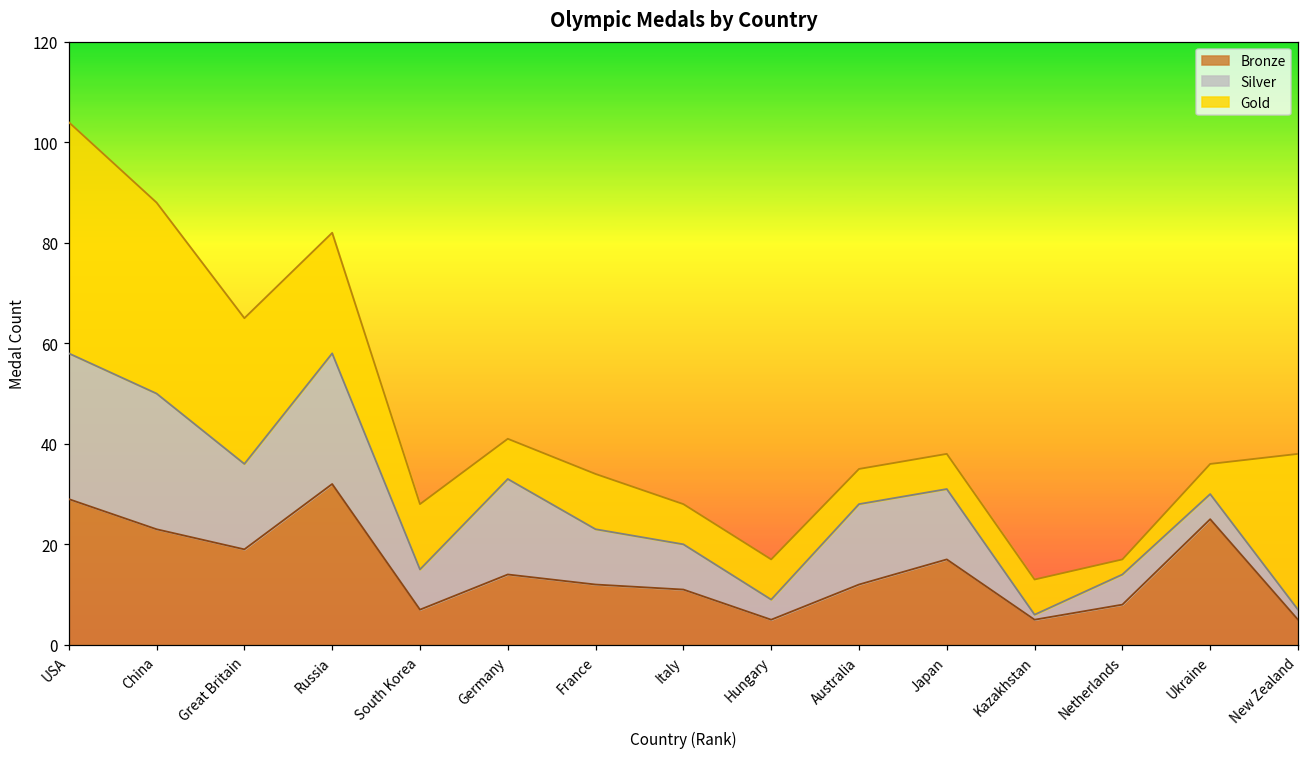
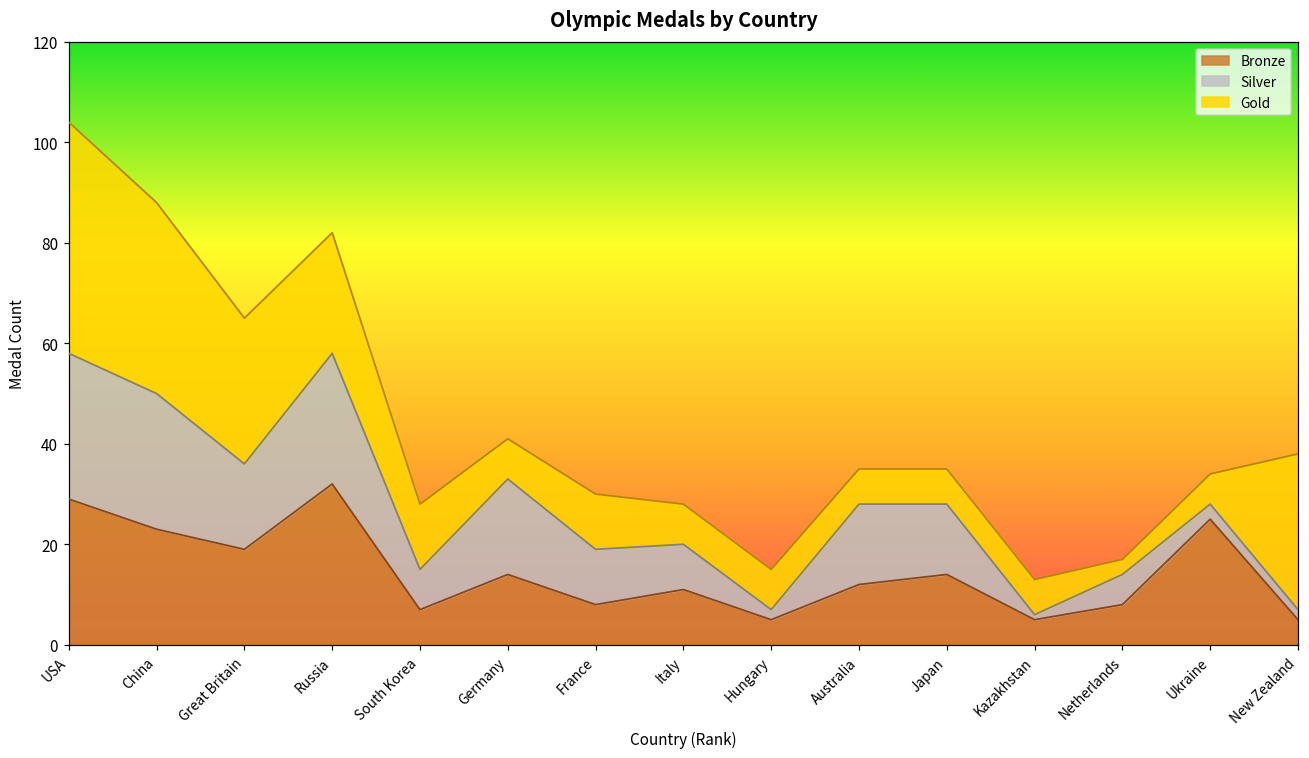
  {
    "Bronze": {
      "USA": 29,
      "China": 23,
      "Great Britain": 19,
      "Russia": 32,
      "South Korea": 7,
      "Germany": 14,
-     "France": 12,
+     "France": 8,
      "Italy": 11,
      "Hungary": 5,
      "Australia": 12,
-     "Japan": 17,
+     "Japan": 14,
      "Kazakhstan": 5,
      "Netherlands": 8,
      "Ukraine": 25,
      "New Zealand": 5
    },
    "Silver": {
      "USA": 29,
      "China": 27,
      "Great Britain": 17,
      "Russia": 26,
      "South Korea": 8,
      "Germany": 19,
      "France": 11,
      "Italy": 9,
-     "Hungary": 4,
+     "Hungary": 2,
      "Australia": 16,
      "Japan": 14,
      "Kazakhstan": 1,
      "Netherlands": 6,
-     "Ukraine": 5,
+     "Ukraine": 3,
      "New Zealand": 2
    },
    "Gold": {
      "USA": 46,
      "China": 38,
      "Great Britain": 29,
      "Russia": 24,
      "South Korea": 13,
      "Germany": 8,
      "France": 11,
      "Italy": 8,
      "Hungary": 8,
      "Australia": 7,
      "Japan": 7,
      "Kazakhstan": 7,
      "Netherlands": 3,
      "Ukraine": 6,
      "New Zealand": 31
    }
  }
